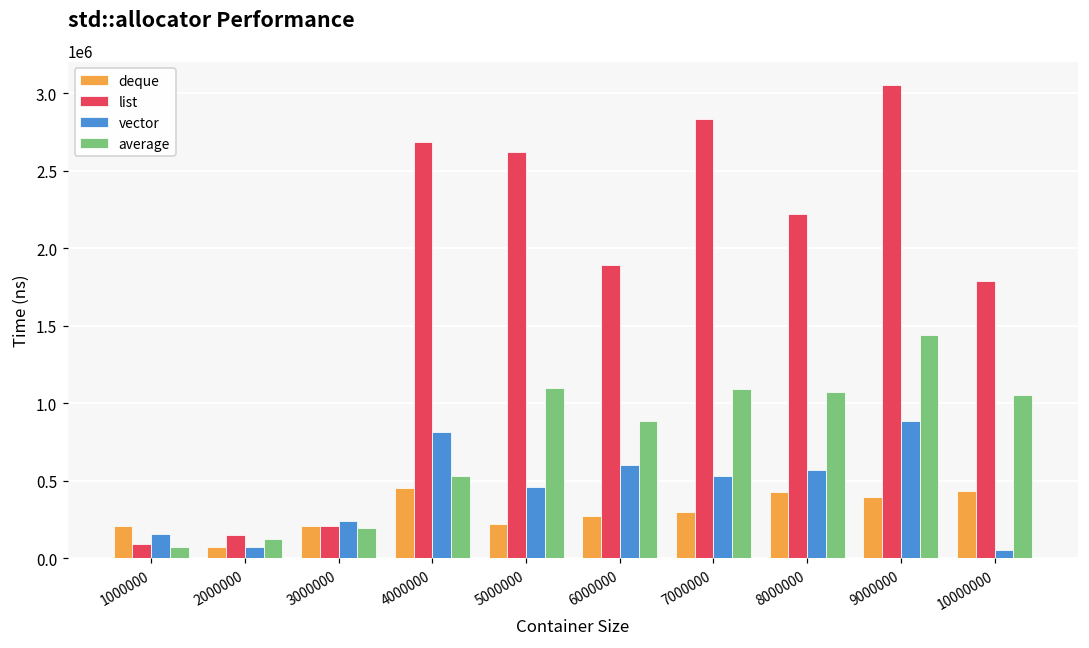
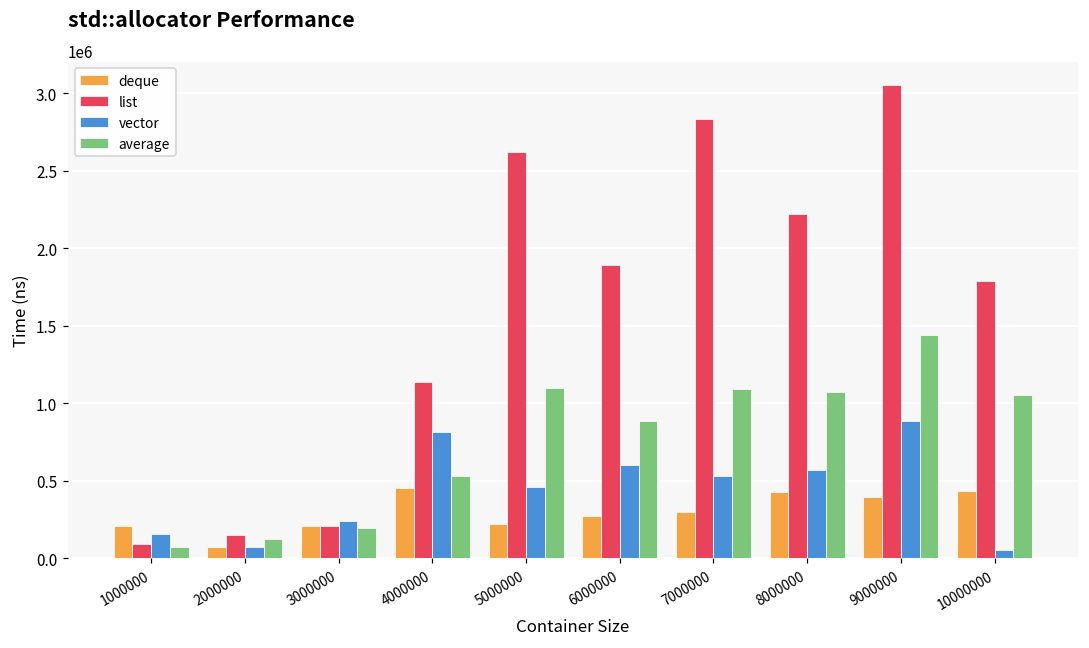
  {
    "deque": {
      "1000000": 210000,
      "2000000": 70000,
      "3000000": 210000,
      "4000000": 450000,
      "5000000": 220000,
      "6000000": 280000,
      "7000000": 300000,
      "8000000": 430000,
      "9000000": 400000,
      "10000000": 430000
    },
    "list": {
      "1000000": 90000,
      "2000000": 150000,
      "3000000": 210000,
-     "4000000": 2690000,
+     "4000000": 1140000,
      "5000000": 2620000,
      "6000000": 1890000,
      "7000000": 2840000,
      "8000000": 2220000,
      "9000000": 3050000,
      "10000000": 1790000
    },
    "vector": {
      "1000000": 160000,
      "2000000": 70000,
      "3000000": 240000,
      "4000000": 820000,
      "5000000": 460000,
      "6000000": 600000,
      "7000000": 530000,
      "8000000": 570000,
      "9000000": 880000,
      "10000000": 50000
    },
    "average": {
      "1000000": 70000,
      "2000000": 120000,
      "3000000": 200000,
      "4000000": 530000,
      "5000000": 1100000,
      "6000000": 890000,
      "7000000": 1090000,
      "8000000": 1070000,
      "9000000": 1440000,
      "10000000": 1050000
    }
  }
